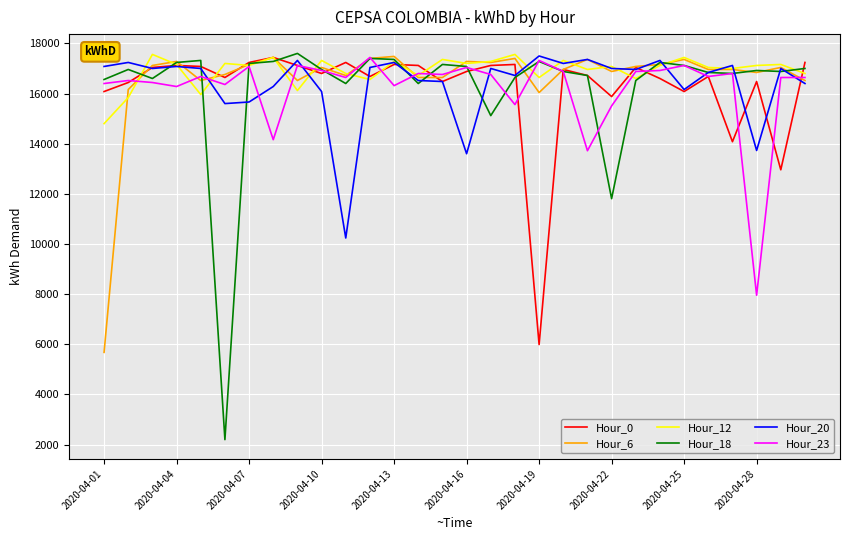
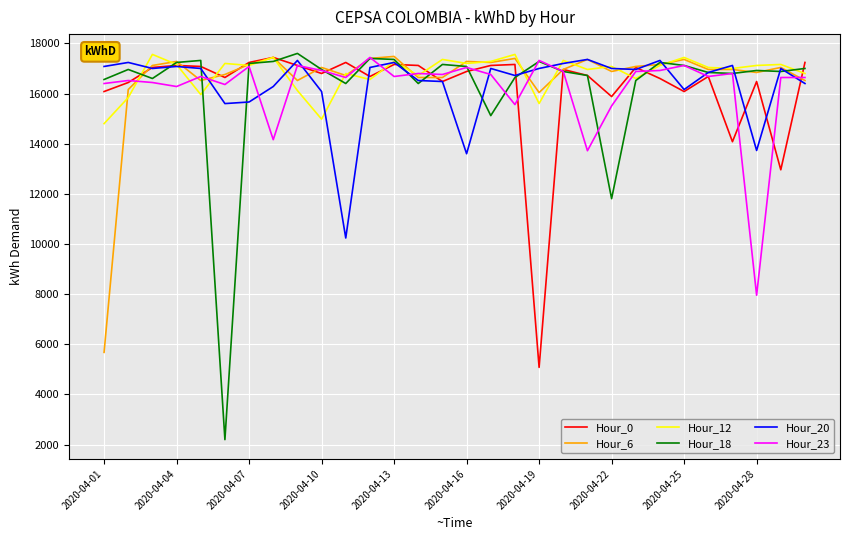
  {
    "Hour_0": {
      "2020-04-01": 16100,
      "2020-04-10": 16800,
      "2020-04-16": 16900,
-     "2020-04-19": 6000,
+     "2020-04-19": 5100,
      "2020-04-22": 15900,
      "2020-04-28": 16500
    },
    "Hour_6": {
      "2020-04-01": 5700,
      "2020-04-13": 17500,
      "2020-04-19": 16000,
      "2020-04-22": 16900
    },
    "Hour_12": {
      "2020-04-01": 14800,
-     "2020-04-10": 17300,
-     "2020-04-19": 16600,
+     "2020-04-10": 15000,
+     "2020-04-19": 15600,
      "2020-04-28": 17100
    },
    "Hour_18": {
      "2020-04-01": 16600,
      "2020-04-22": 11800
    },
    "Hour_20": {
      "2020-04-01": 17100,
      "2020-04-07": 15700,
      "2020-04-10": 16100,
      "2020-04-16": 13600,
-     "2020-04-19": 17500,
+     "2020-04-19": 17000,
      "2020-04-28": 13700
    },
    "Hour_23": {
      "2020-04-01": 16400,
      "2020-04-04": 16300,
-     "2020-04-13": 16300,
+     "2020-04-13": 16700,
      "2020-04-22": 15500,
      "2020-04-28": 8000
    }
  }
